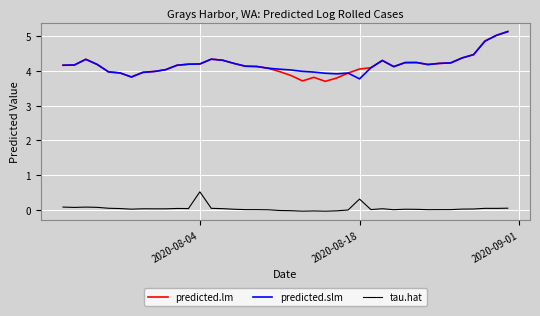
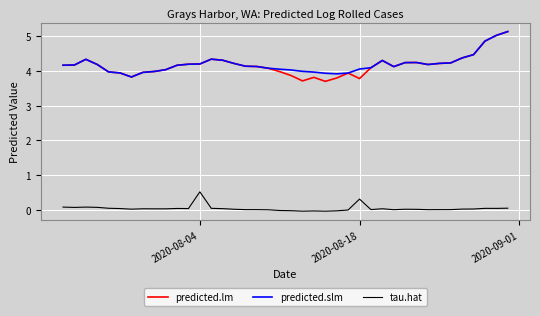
  {
    "predicted.lm": {
-     "2020-08-18": 4.1
+     "2020-08-18": 3.8
    },
    "predicted.slm": {
-     "2020-08-18": 3.8
+     "2020-08-18": 4.1
    },
    "tau.hat": {
      "2020-08-04": 0.5,
      "2020-08-18": 0.3
    }
  }
